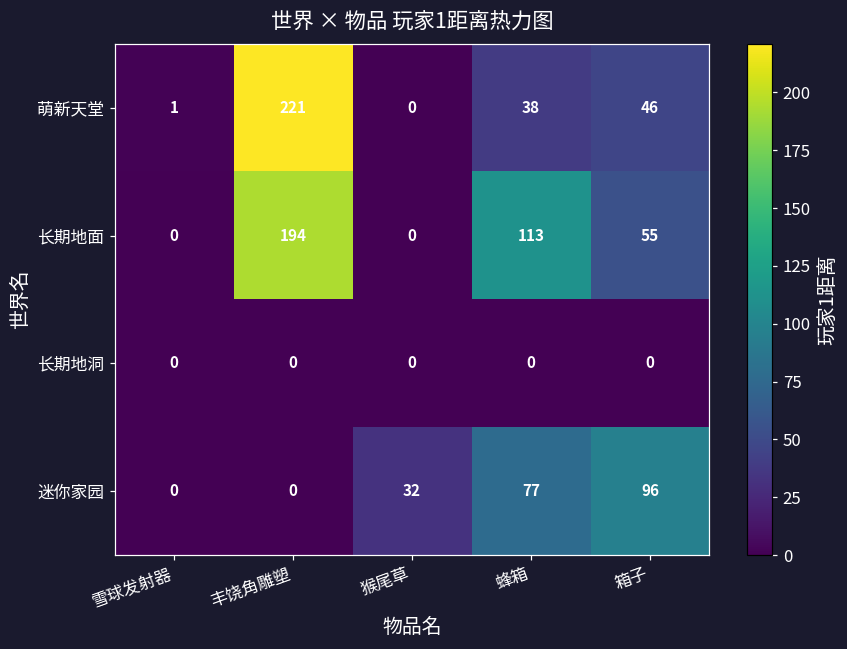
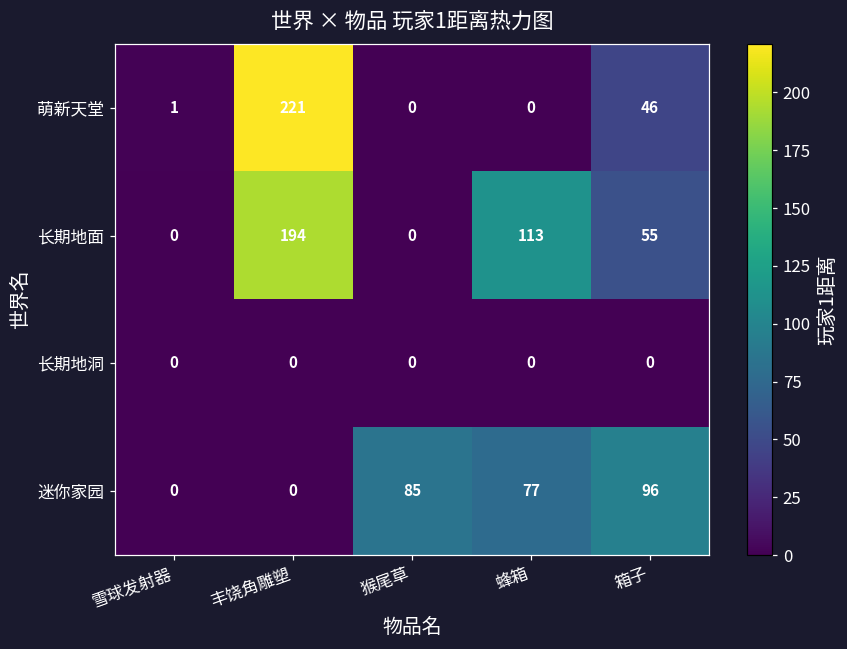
  {
    "萌新天堂": {
      "雪球发射器": 1,
      "丰饶角雕塑": 221,
      "猴尾草": 0,
-     "蜂箱": 38,
+     "蜂箱": 0,
      "箱子": 46
    },
    "长期地面": {
      "雪球发射器": 0,
      "丰饶角雕塑": 194,
      "猴尾草": 0,
      "蜂箱": 113,
      "箱子": 55
    },
    "长期地洞": {
      "雪球发射器": 0,
      "丰饶角雕塑": 0,
      "猴尾草": 0,
      "蜂箱": 0,
      "箱子": 0
    },
    "迷你家园": {
      "雪球发射器": 0,
      "丰饶角雕塑": 0,
-     "猴尾草": 32,
+     "猴尾草": 85,
      "蜂箱": 77,
      "箱子": 96
    }
  }
